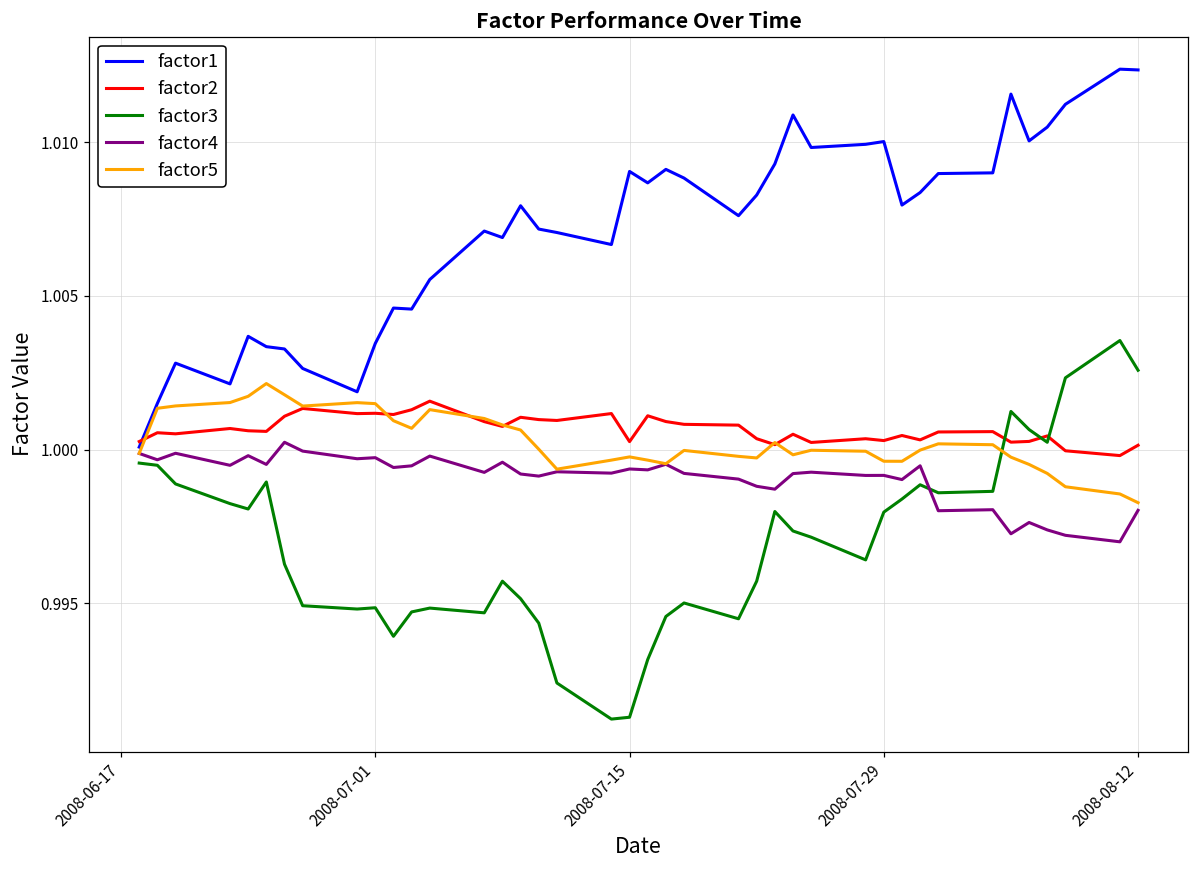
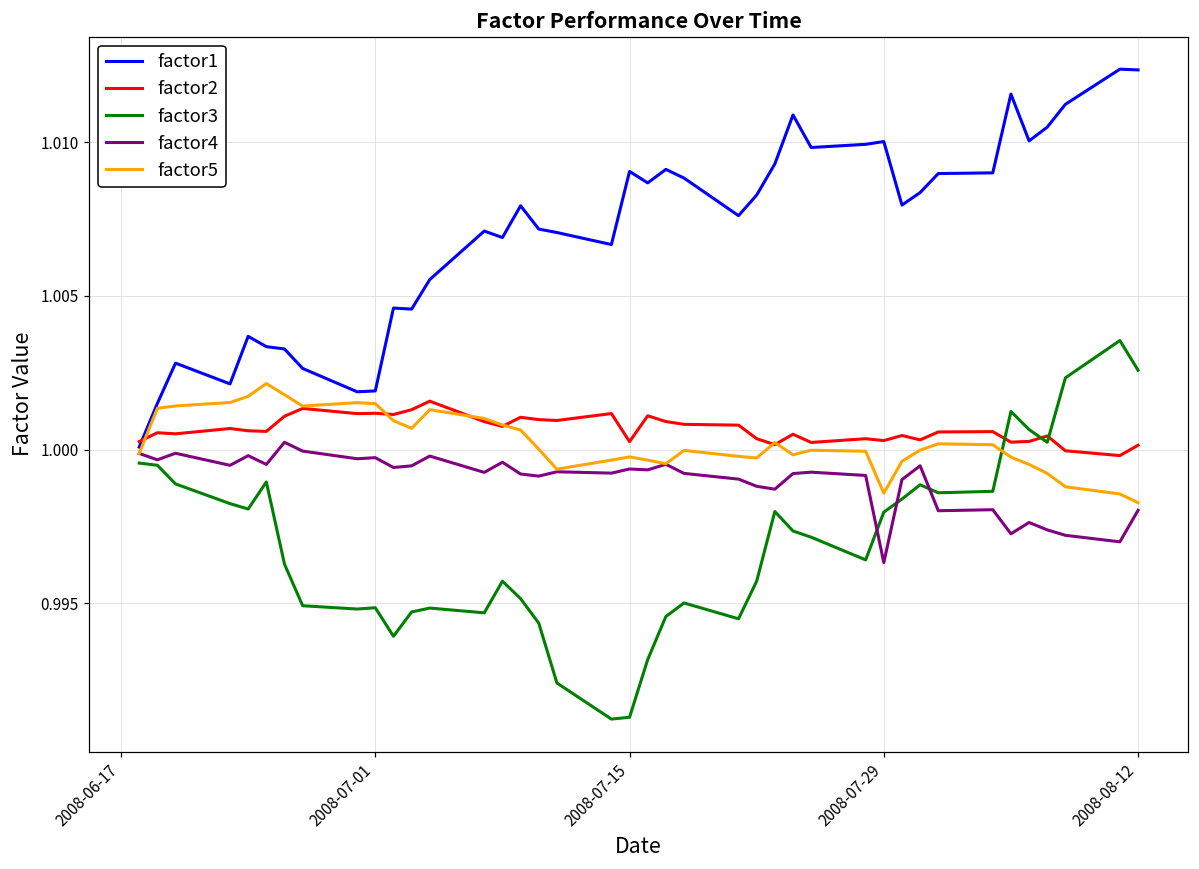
  {
    "factor1": {
-     "2008-07-01": 1.0035,
+     "2008-07-01": 1.0019,
      "2008-07-15": 1.0090,
      "2008-07-29": 1.0100,
      "2008-08-12": 1.0124
    },
    "factor2": {
      "2008-07-01": 1.0012,
      "2008-07-15": 1.0003,
      "2008-07-29": 1.0003,
      "2008-08-12": 1.0001
    },
    "factor3": {
      "2008-07-01": 0.9949,
      "2008-07-15": 0.9913,
      "2008-07-29": 0.9980,
      "2008-08-12": 1.0026
    },
    "factor4": {
      "2008-07-01": 0.9997,
      "2008-07-15": 0.9994,
-     "2008-07-29": 0.9992,
+     "2008-07-29": 0.9963,
      "2008-08-12": 0.9980
    },
    "factor5": {
      "2008-07-01": 1.0015,
      "2008-07-15": 0.9998,
-     "2008-07-29": 0.9996,
+     "2008-07-29": 0.9986,
      "2008-08-12": 0.9983
    }
  }
